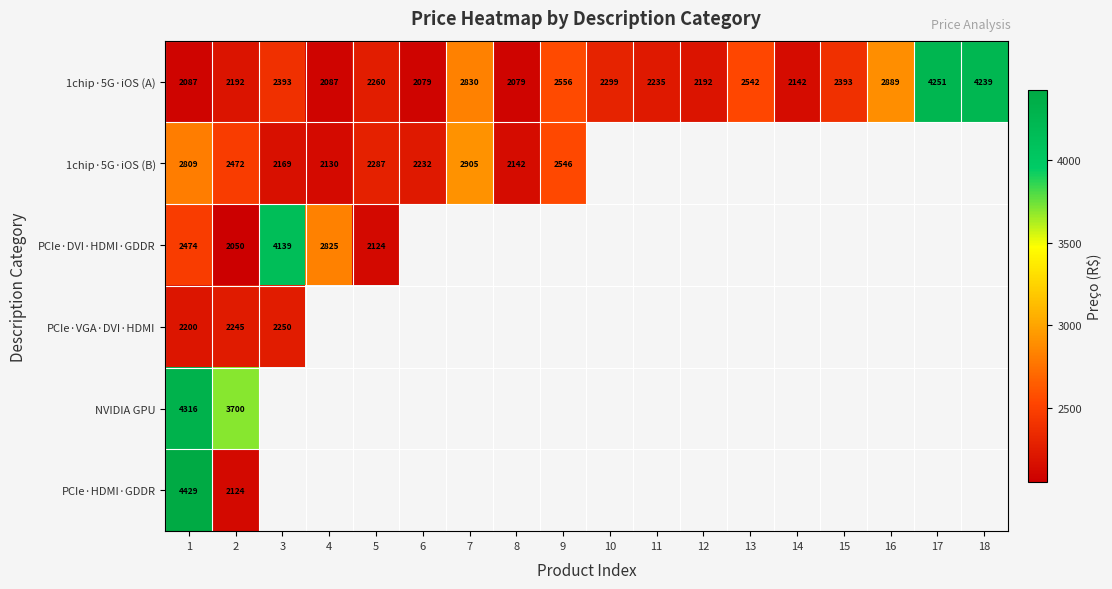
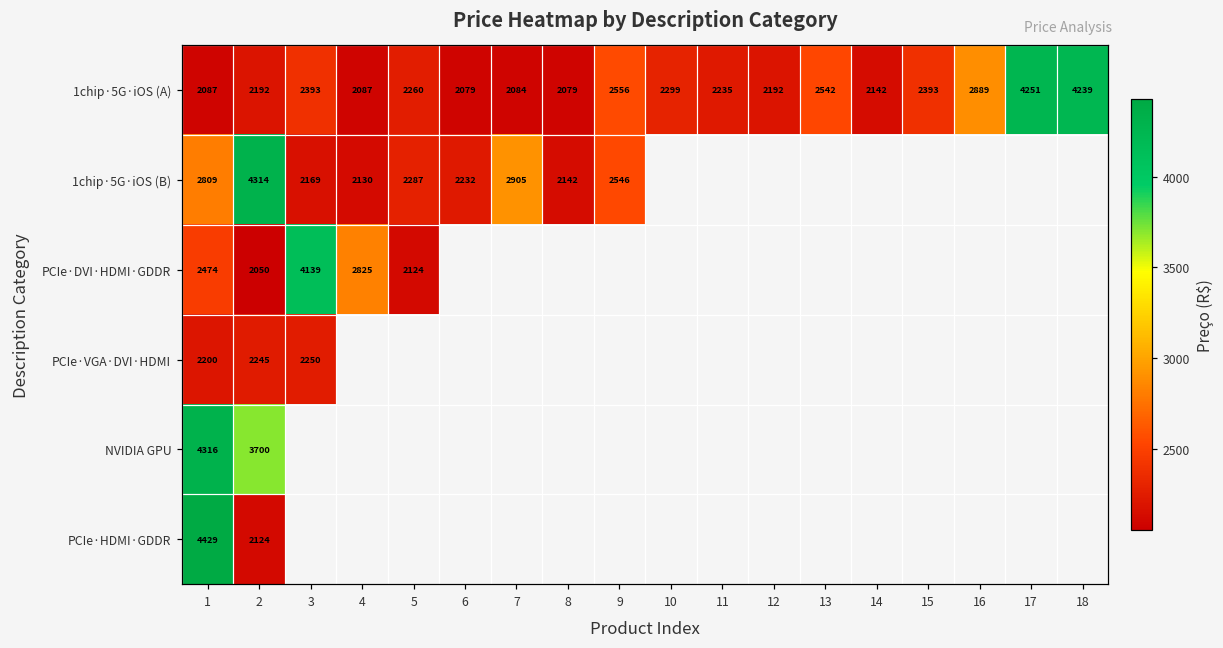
  {
    "1chip·5G·iOS (A)": {
      "1": 2087,
      "2": 2192,
      "3": 2393,
      "4": 2087,
      "5": 2260,
      "6": 2079,
-     "7": 2830,
+     "7": 2084,
      "8": 2079,
      "9": 2556,
      "10": 2299,
      "11": 2235,
      "12": 2192,
      "13": 2542,
      "14": 2142,
      "15": 2393,
      "16": 2889,
      "17": 4251,
      "18": 4239
    },
    "1chip·5G·iOS (B)": {
      "1": 2809,
-     "2": 2472,
+     "2": 4314,
      "3": 2169,
      "4": 2130,
      "5": 2287,
      "6": 2232,
      "7": 2905,
      "8": 2142,
      "9": 2546
    },
    "PCIe·DVI·HDMI·GDDR": {
      "1": 2474,
      "2": 2050,
      "3": 4139,
      "4": 2825,
      "5": 2124
    },
    "PCIe·VGA·DVI·HDMI": {
      "1": 2200,
      "2": 2245,
      "3": 2250
    },
    "NVIDIA GPU": {
      "1": 4316,
      "2": 3700
    },
    "PCIe·HDMI·GDDR": {
      "1": 4429,
      "2": 2124
    }
  }
